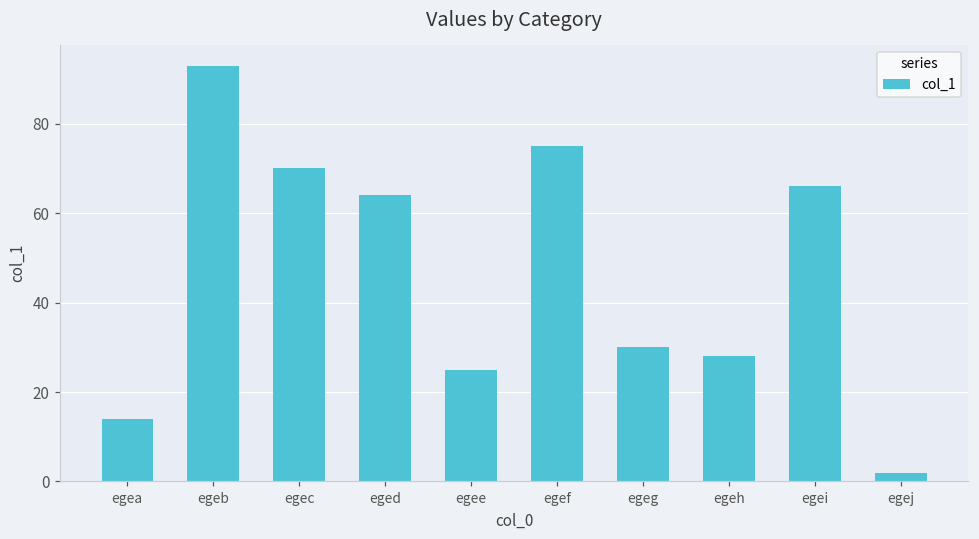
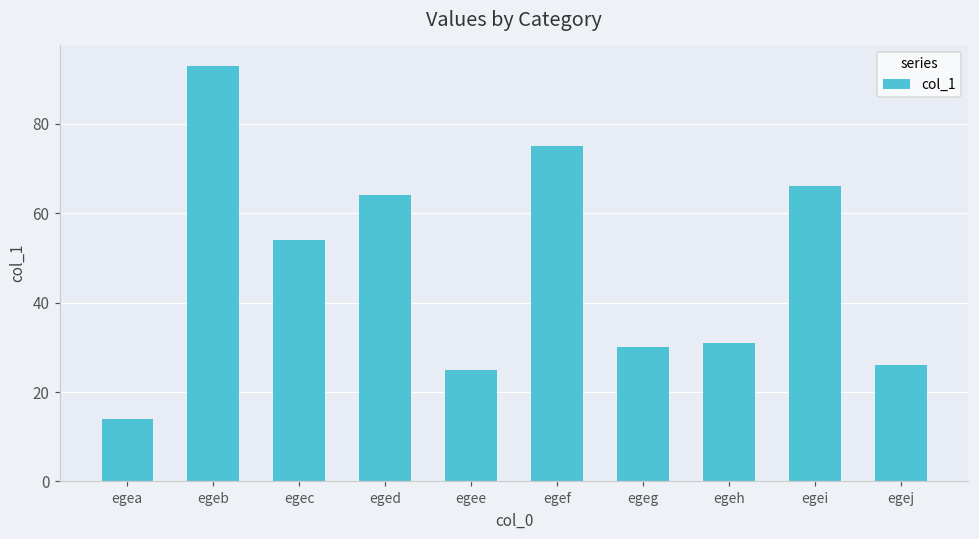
  {
    "egea": 14,
    "egeb": 93,
-   "egec": 70,
+   "egec": 54,
    "eged": 64,
    "egee": 25,
    "egef": 75,
    "egeg": 30,
-   "egeh": 28,
+   "egeh": 31,
    "egei": 66,
-   "egej": 2
+   "egej": 26
  }
